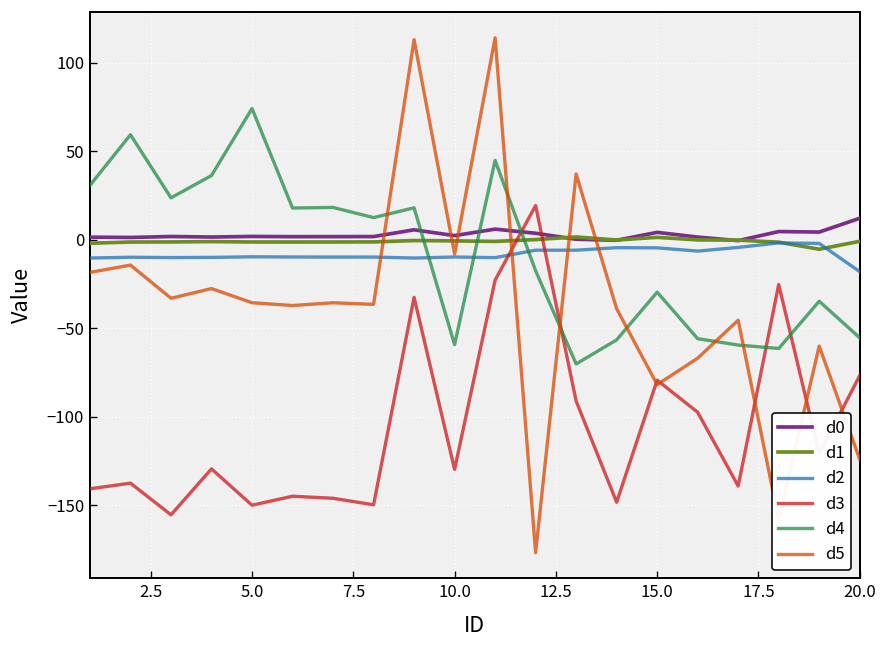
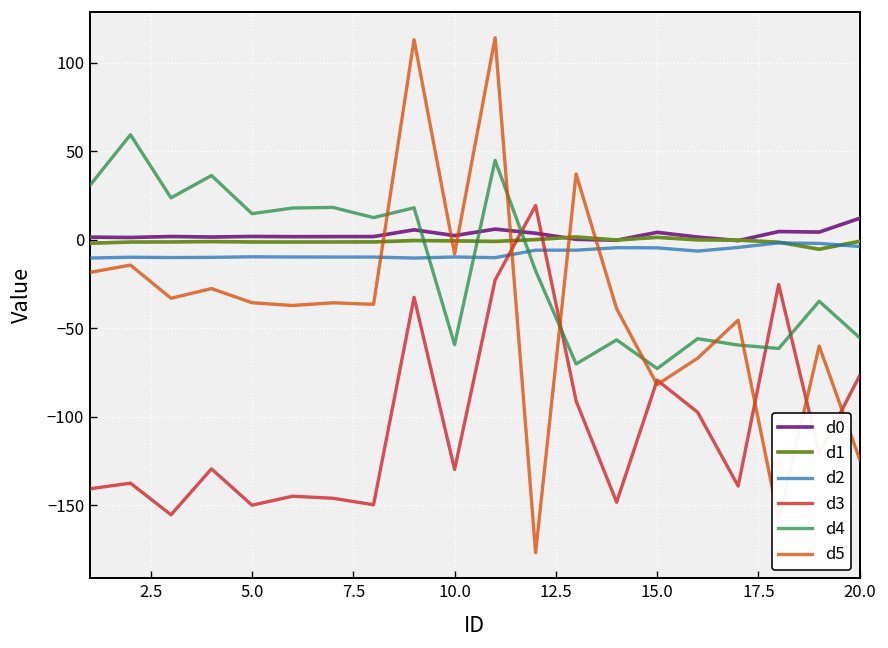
  {
    "d0": {
      "5.0": 2,
      "10.0": 2,
      "15.0": 4,
      "20.0": 12
    },
    "d1": {
      "5.0": -1,
      "10.0": -1,
      "15.0": 1,
      "20.0": -1
    },
    "d2": {
      "5.0": -10,
      "10.0": -10,
      "15.0": -5,
-     "20.0": -18
+     "20.0": -4
    },
    "d4": {
-     "5.0": 74,
+     "5.0": 15,
      "10.0": -59,
-     "15.0": -30,
+     "15.0": -73,
      "20.0": -55
    }
  }
